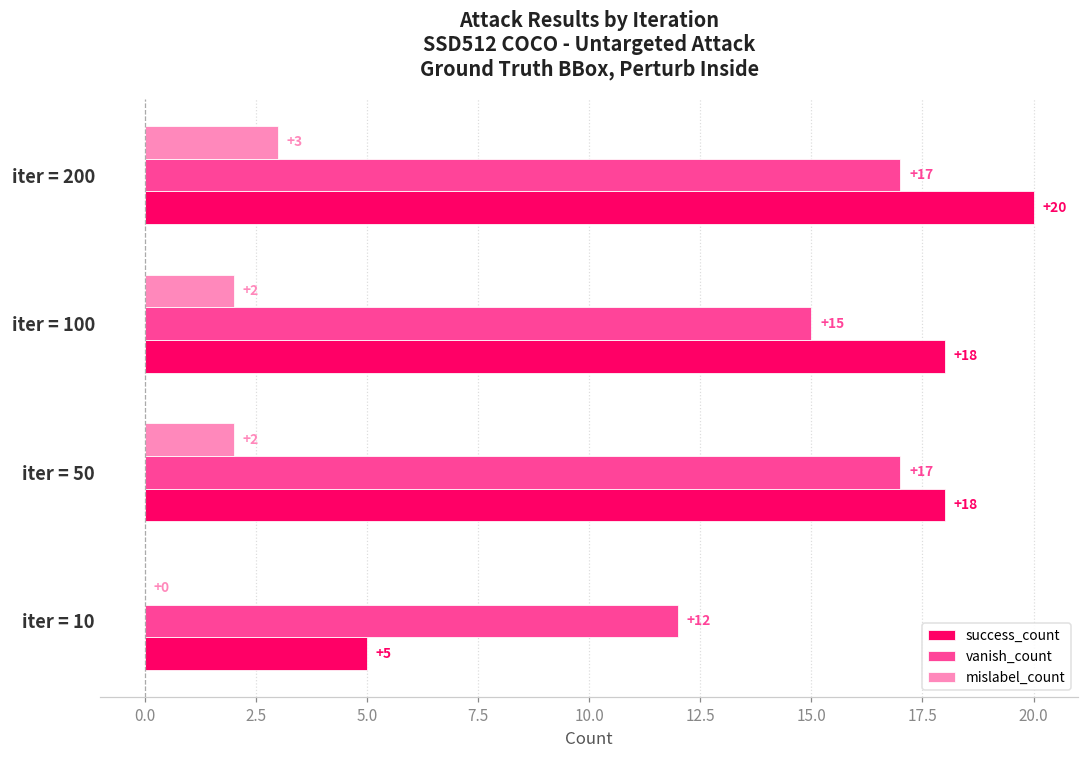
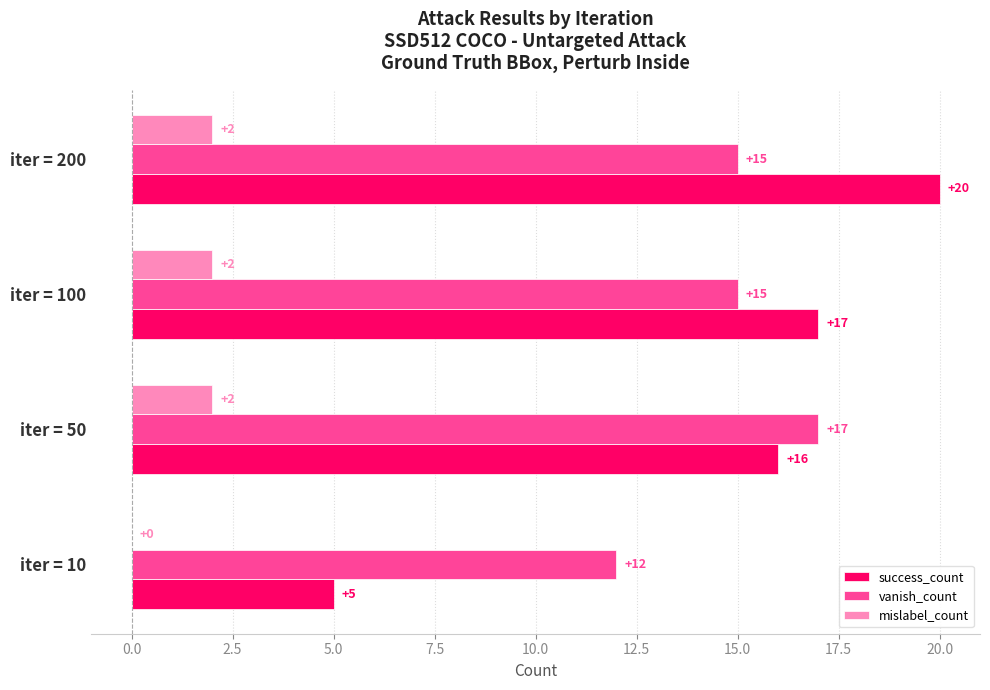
  {
    "success_count": {
      "iter = 200": "+20",
-     "iter = 100": "+18",
-     "iter = 50": "+18",
+     "iter = 100": "+17",
+     "iter = 50": "+16",
      "iter = 10": "+5"
    },
    "vanish_count": {
-     "iter = 200": "+17",
+     "iter = 200": "+15",
      "iter = 100": "+15",
      "iter = 50": "+17",
      "iter = 10": "+12"
    },
    "mislabel_count": {
-     "iter = 200": "+3",
+     "iter = 200": "+2",
      "iter = 100": "+2",
      "iter = 50": "+2",
      "iter = 10": "+0"
    }
  }
